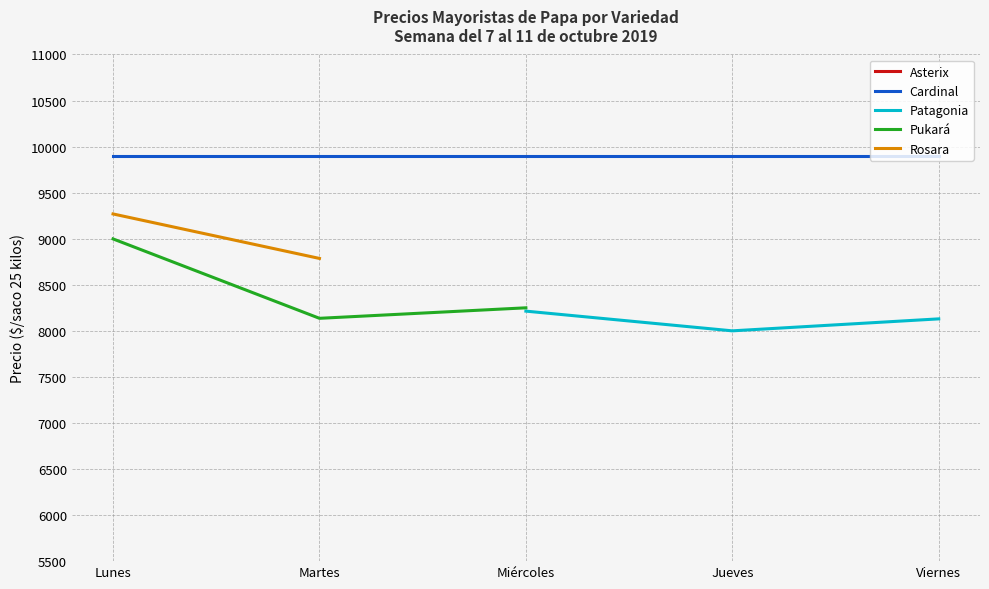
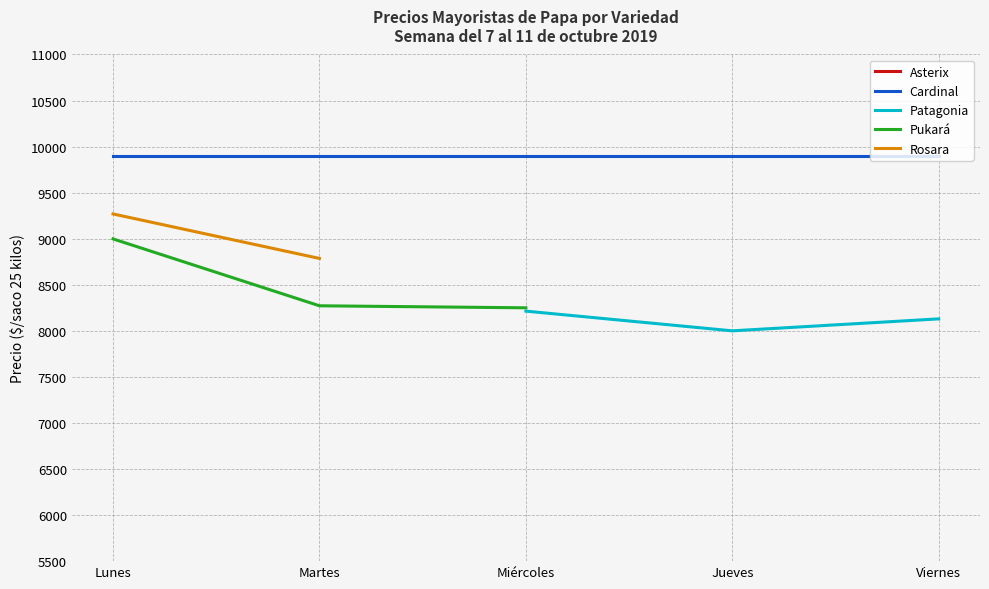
  {
    "Asterix": {
      "Lunes": 8400,
      "Viernes": 9200
    },
    "Cardinal": {
      "Lunes": 9900,
      "Martes": 9900,
      "Miércoles": 9900,
      "Jueves": 9900
    },
    "Patagonia": {
      "Lunes": 8300,
      "Miércoles": 8200,
      "Jueves": 8000,
      "Viernes": 8100
    },
    "Pukará": {
      "Lunes": 9000,
-     "Martes": 8100,
+     "Martes": 8300,
      "Miércoles": 8300,
      "Viernes": 8600
    },
    "Rosara": {
      "Lunes": 9300,
      "Martes": 8800,
      "Jueves": 8300
    }
  }
